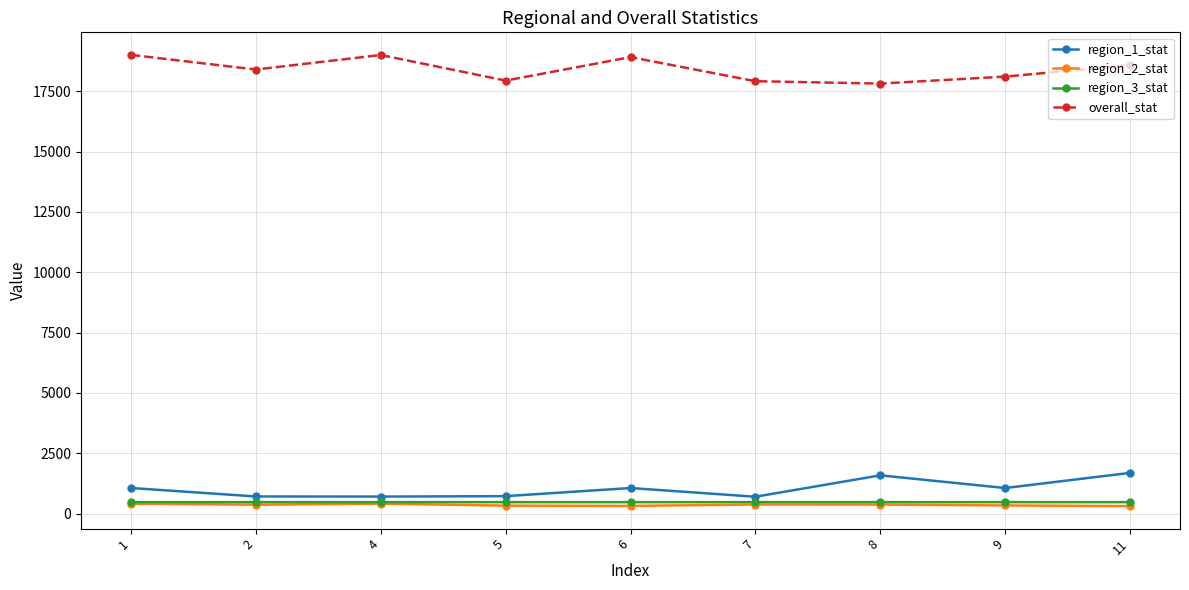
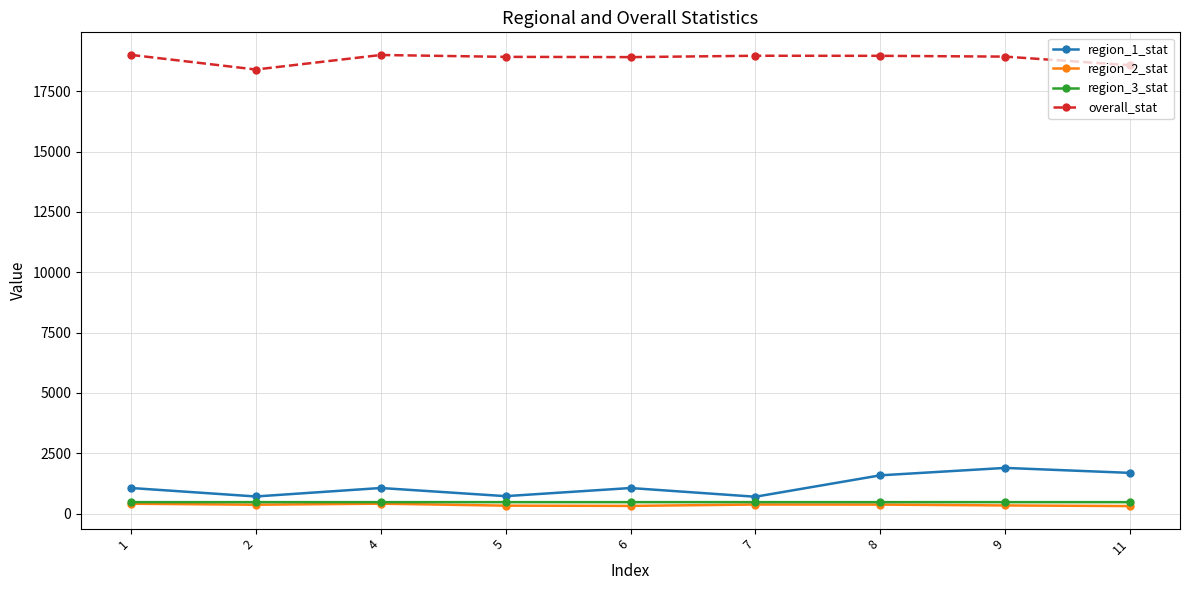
  {
    "region_1_stat": {
      "1": 1100,
      "2": 700,
-     "4": 700,
+     "4": 1100,
      "5": 700,
      "6": 1100,
      "7": 700,
      "8": 1600,
-     "9": 1100,
+     "9": 1900,
      "11": 1700
    },
    "region_2_stat": {
      "2": 400,
      "5": 300,
      "6": 300,
      "9": 300,
      "11": 300
    },
    "region_3_stat": {
      "2": 500,
      "5": 500,
      "6": 500,
      "9": 500,
      "11": 500
    },
    "overall_stat": {
      "1": 19000,
      "2": 18400,
      "4": 19000,
-     "5": 17900,
+     "5": 18900,
      "6": 18900,
-     "7": 17900,
-     "8": 17800,
-     "9": 18100
+     "7": 19000,
+     "8": 19000,
+     "9": 18900
    }
  }
